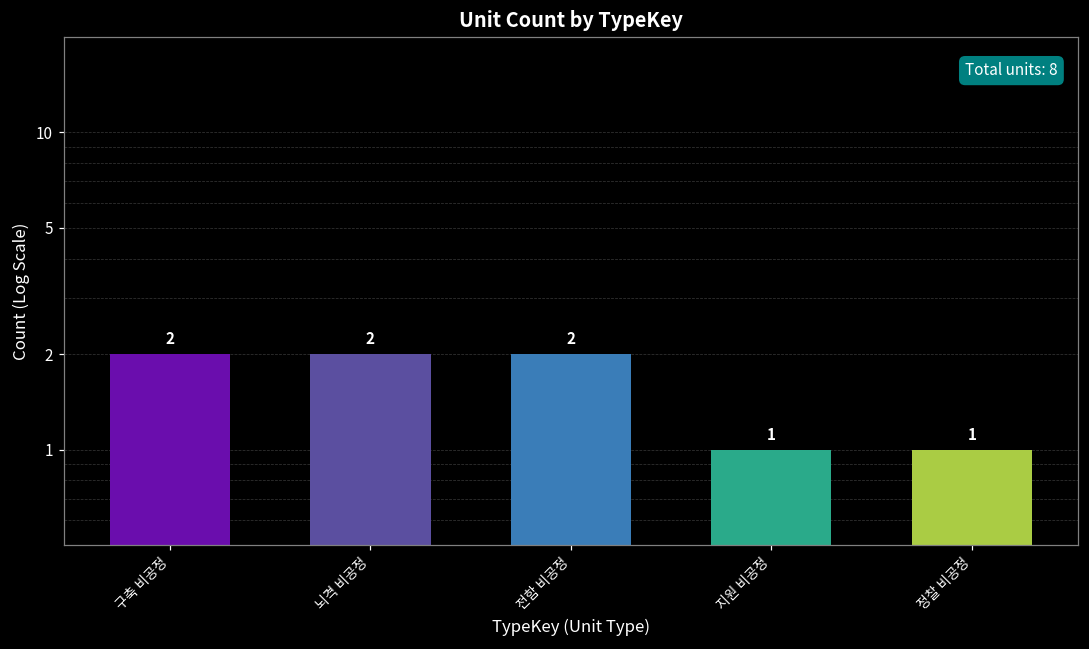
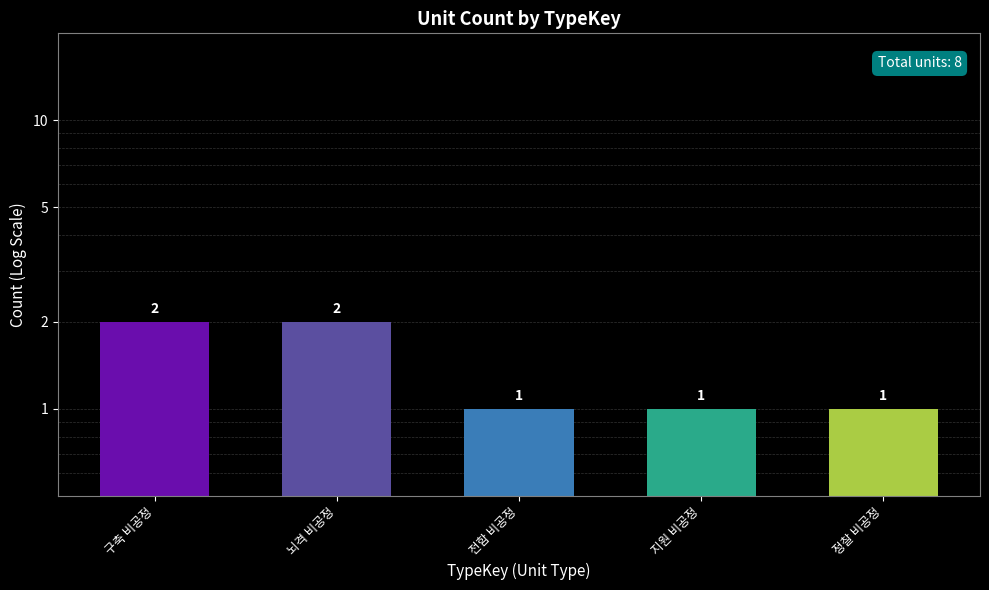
  {
    "구축 비공정": 2,
    "뇌격 비공정": 2,
-   "전함 비공정": 2,
+   "전함 비공정": 1,
    "지원 비공정": 1,
    "정찰 비공정": 1
  }
